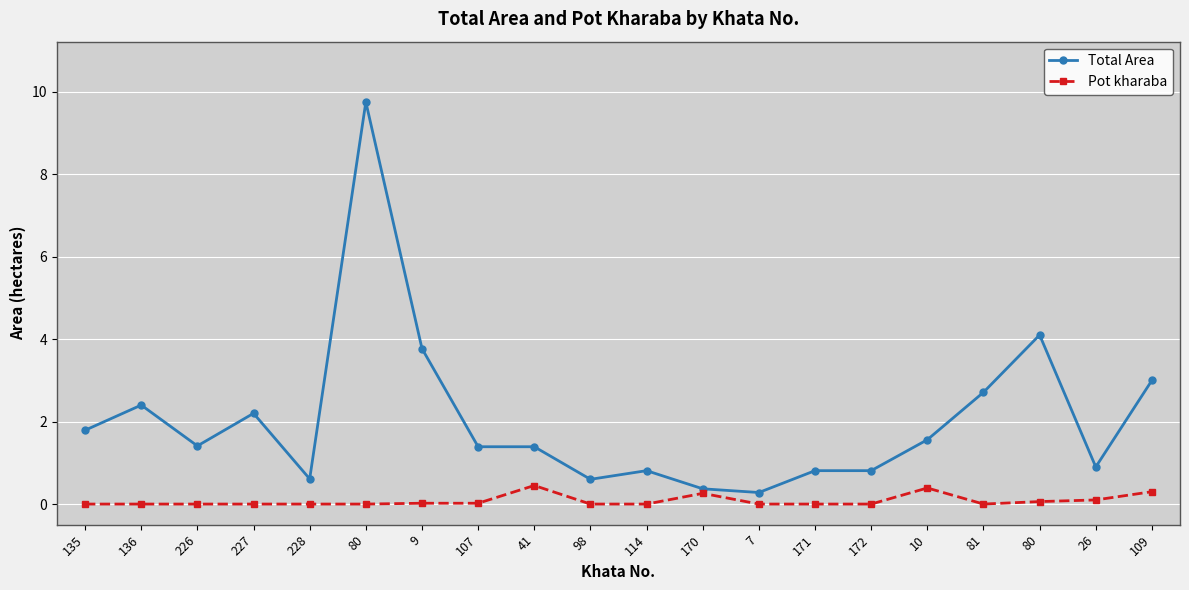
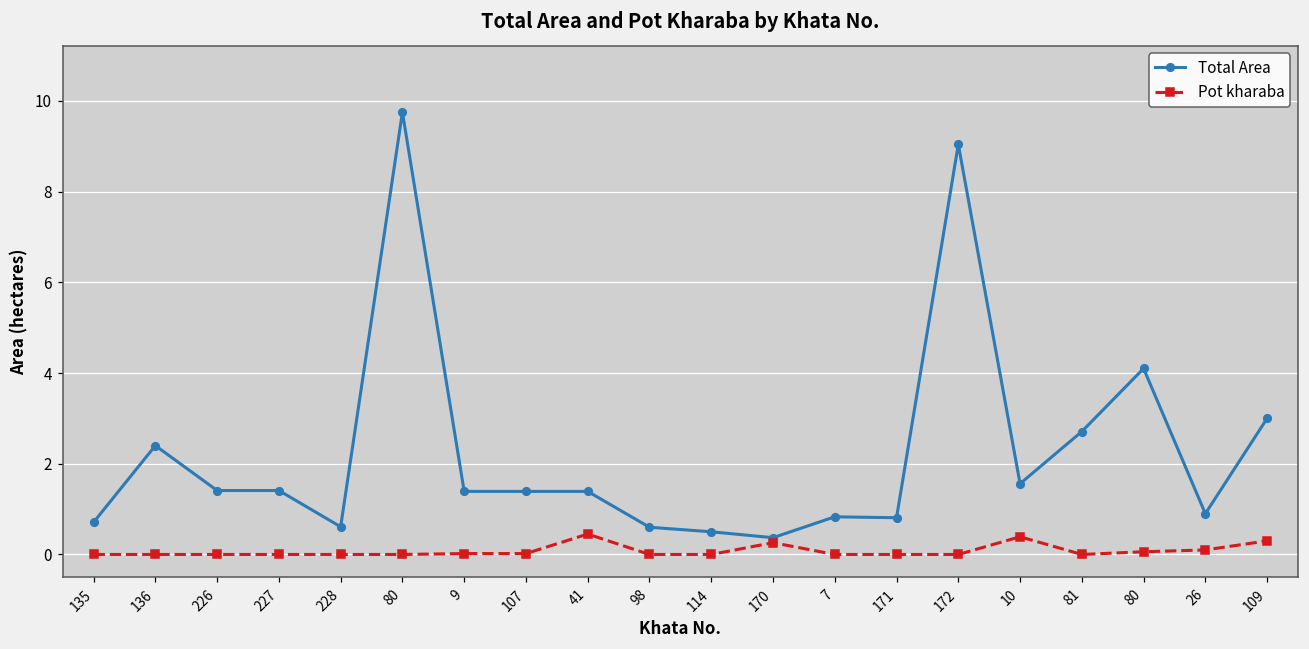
  {
    "Total Area": {
-     "135": 1.8,
+     "135": 0.7,
      "136": 2.4,
      "226": 1.4,
-     "227": 2.2,
+     "227": 1.4,
      "228": 0.6,
-     "9": 3.8,
+     "9": 1.4,
      "107": 1.4,
      "41": 1.4,
      "98": 0.6,
-     "114": 0.8,
+     "114": 0.5,
      "170": 0.4,
-     "7": 0.3,
+     "7": 0.8,
      "171": 0.8,
-     "172": 0.8,
+     "172": 9.0,
      "10": 1.6,
      "81": 2.7,
      "26": 0.9,
      "109": 3.0
    },
    "Pot kharaba": {
      "135": 0.0,
      "136": 0.0,
      "226": 0.0,
      "227": 0.0,
      "228": 0.0,
      "9": 0.0,
      "107": 0.0,
      "41": 0.5,
      "98": 0.0,
      "114": 0.0,
      "170": 0.3,
      "7": 0.0,
      "171": 0.0,
      "172": 0.0,
      "10": 0.4,
      "81": 0.0,
      "26": 0.1,
      "109": 0.3
    }
  }
